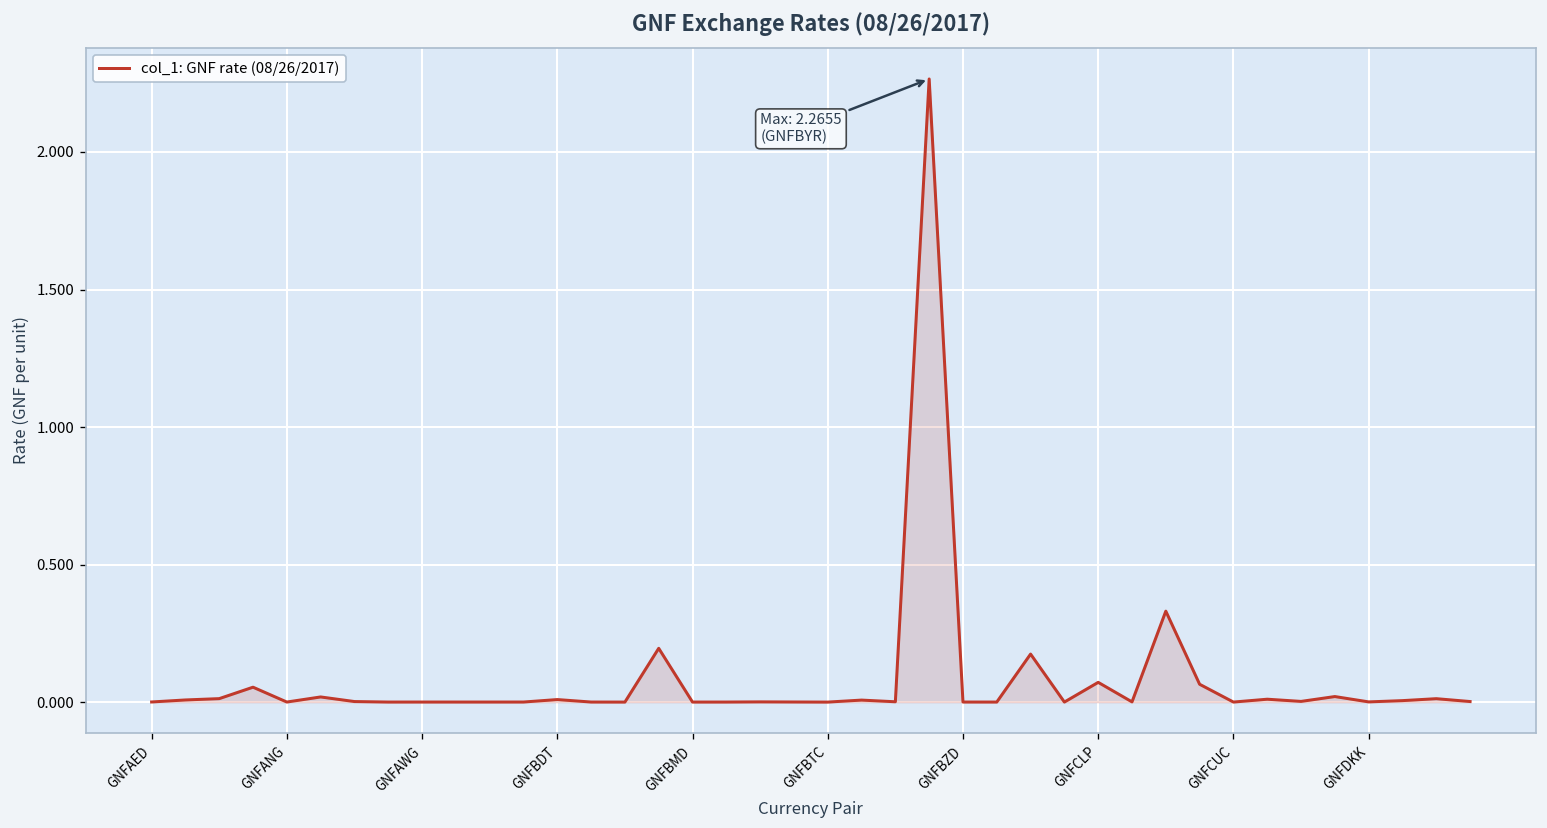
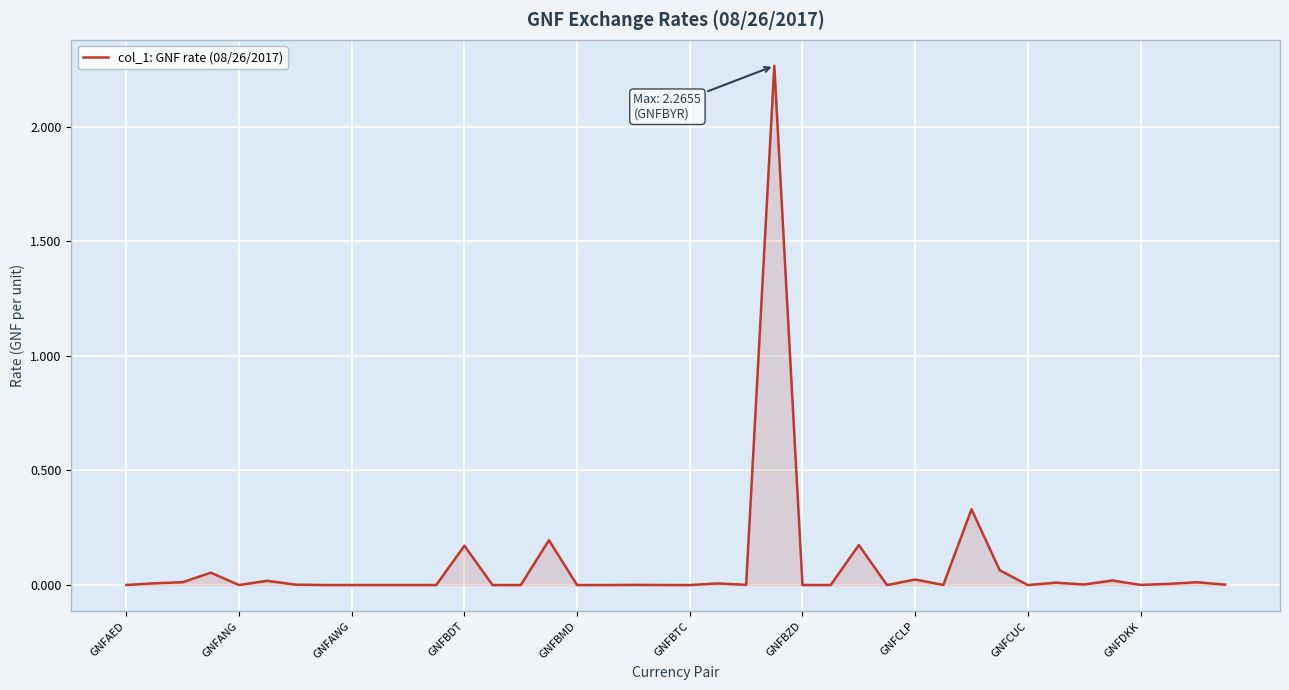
  {
    "GNFAED": 0.00,
    "GNFANG": 0.00,
    "GNFAWG": 0.00,
-   "GNFBDT": 0.01,
+   "GNFBDT": 0.17,
    "GNFBMD": 0.00,
    "GNFBTC": 0.00,
    "GNFBZD": 0.00,
-   "GNFCLP": 0.07,
+   "GNFCLP": 0.02,
    "GNFCUC": 0.00,
    "GNFDKK": 0.00
  }
